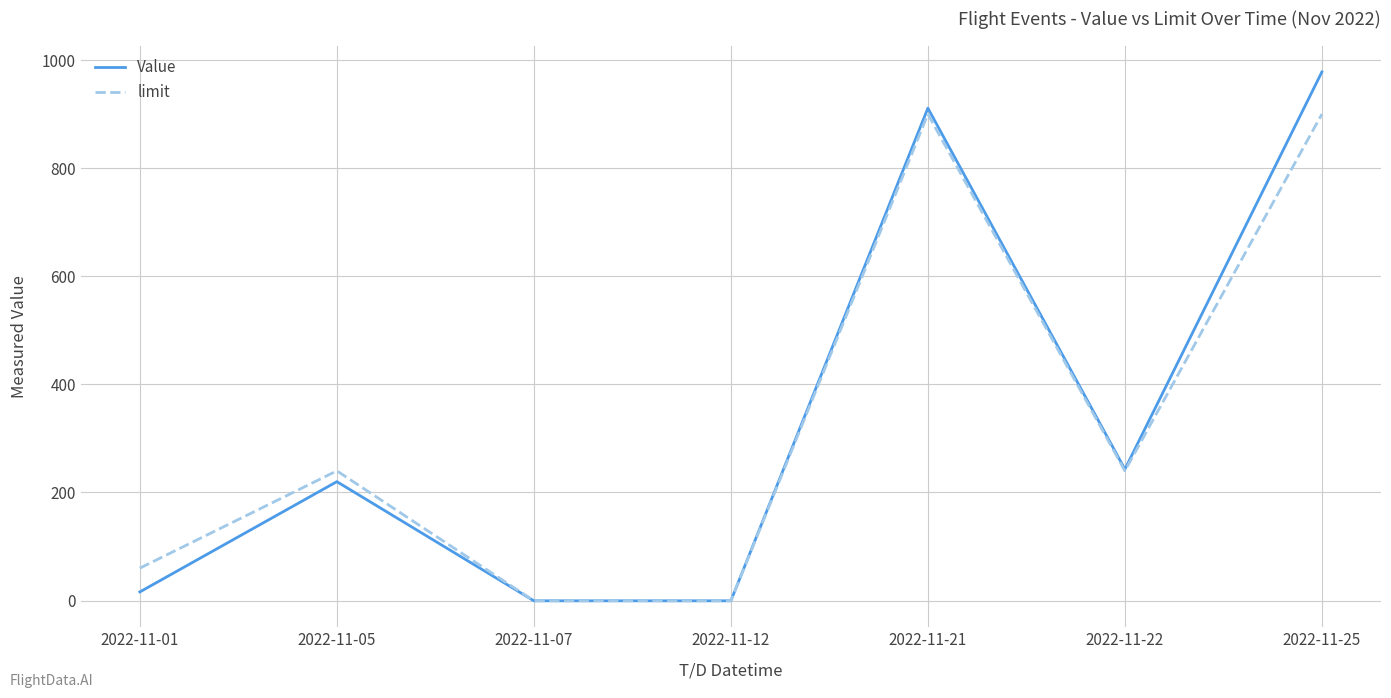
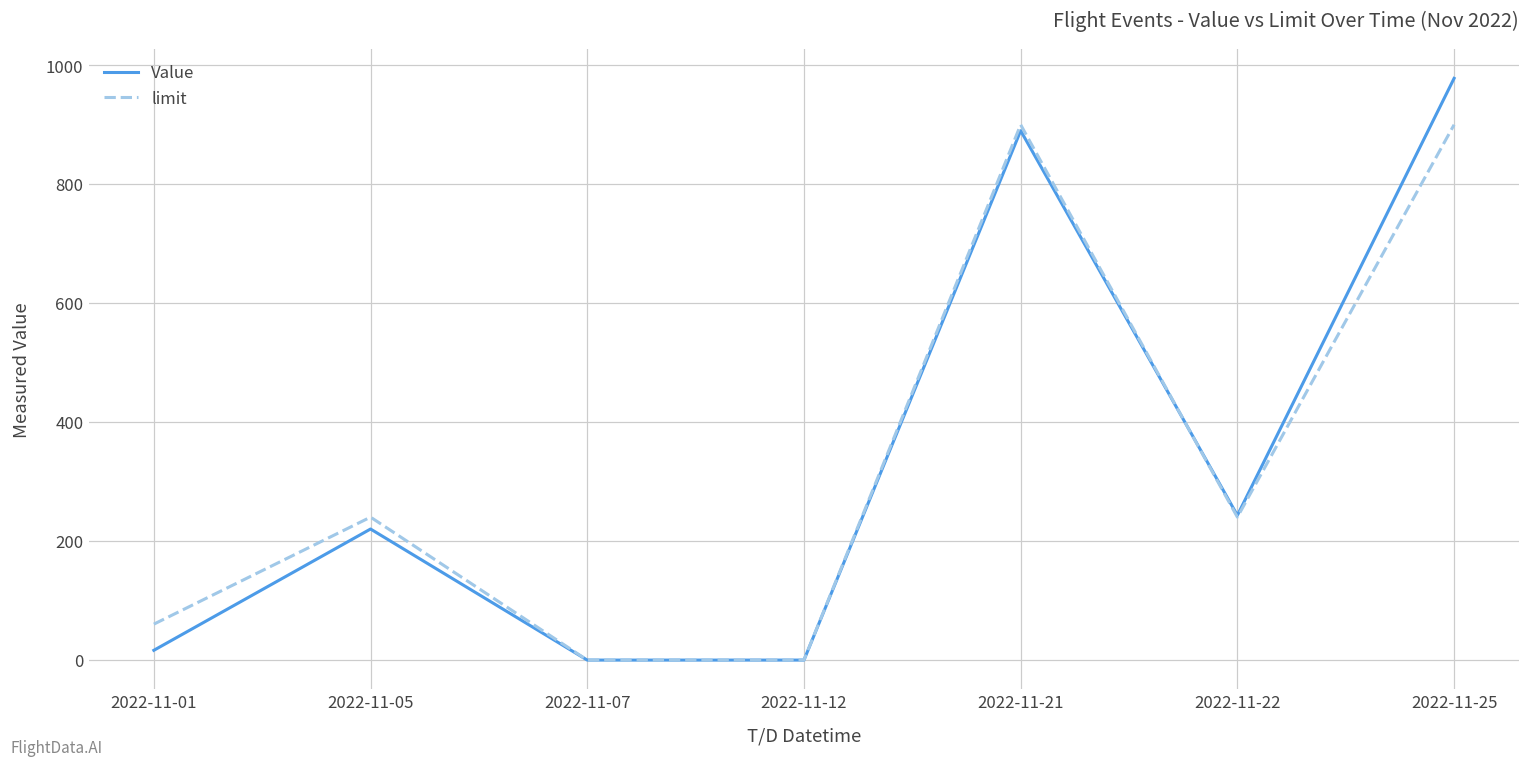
  {
    "Value": {
      "2022-11-01": 20,
      "2022-11-05": 220,
-     "2022-11-21": 910,
+     "2022-11-21": 890,
      "2022-11-25": 980
    },
    "limit": {
      "2022-11-01": 60,
      "2022-11-05": 240,
      "2022-11-21": 900,
      "2022-11-25": 900
    }
  }
